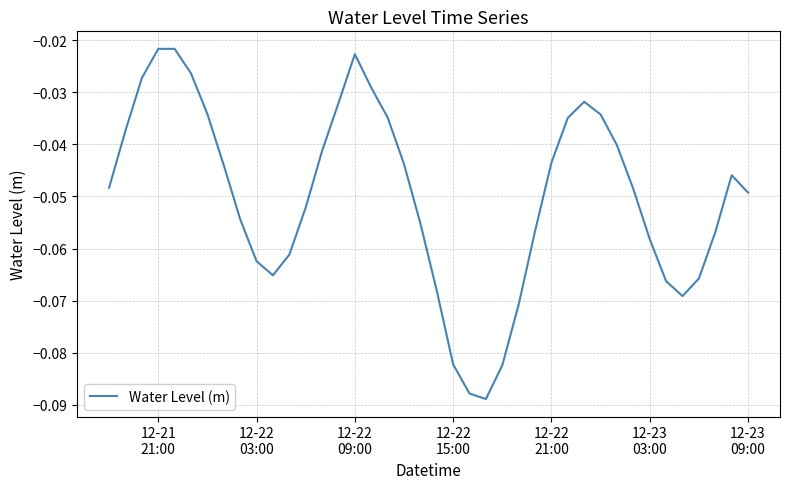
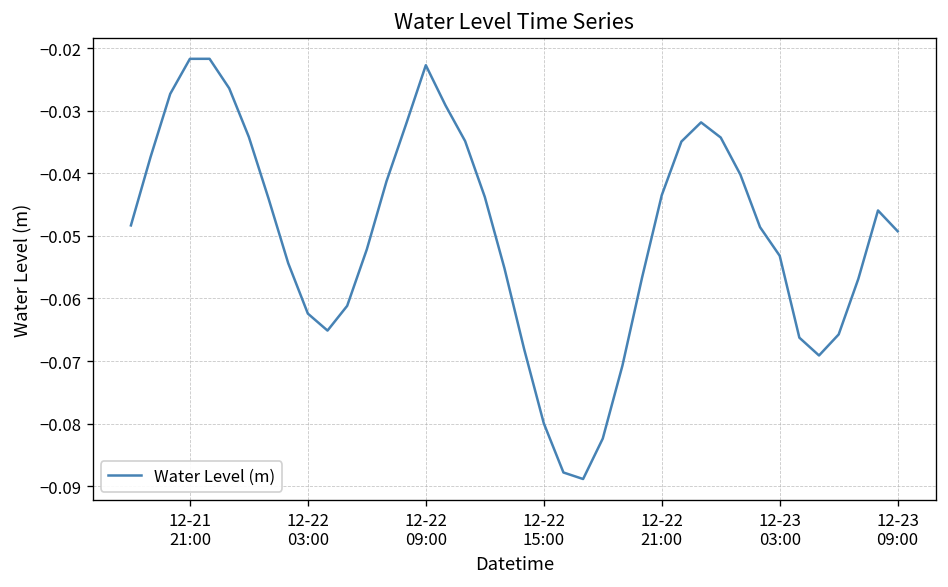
  {
    "12-21 21:00": -0.022,
    "12-22 03:00": -0.062,
    "12-22 09:00": -0.023,
-   "12-22 15:00": -0.082,
+   "12-22 15:00": -0.080,
    "12-22 21:00": -0.043,
-   "12-23 03:00": -0.058,
+   "12-23 03:00": -0.053,
    "12-23 09:00": -0.049
  }
